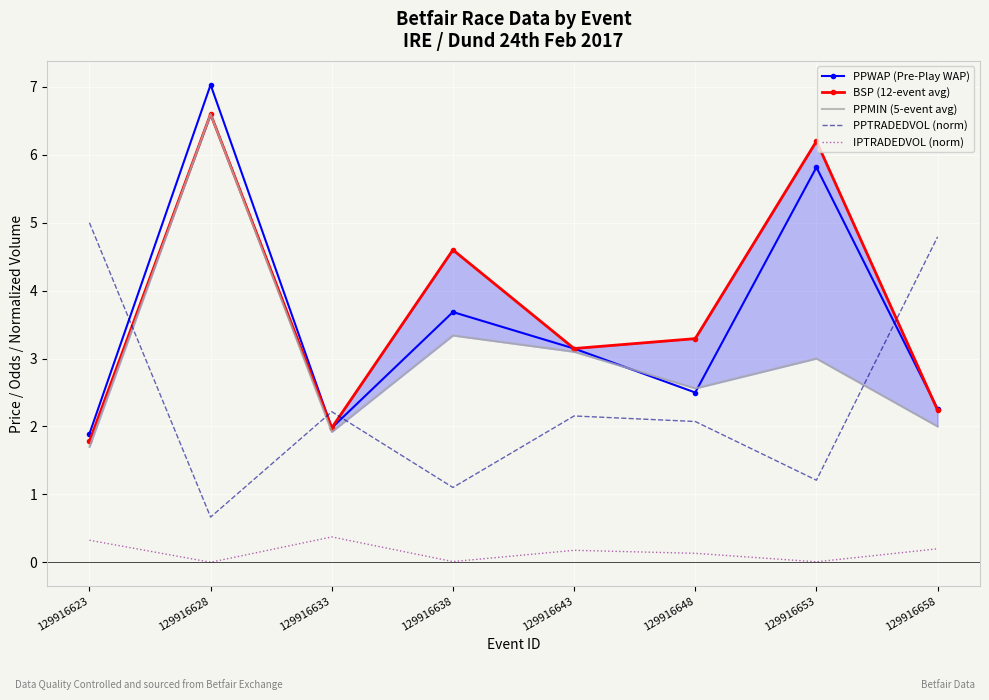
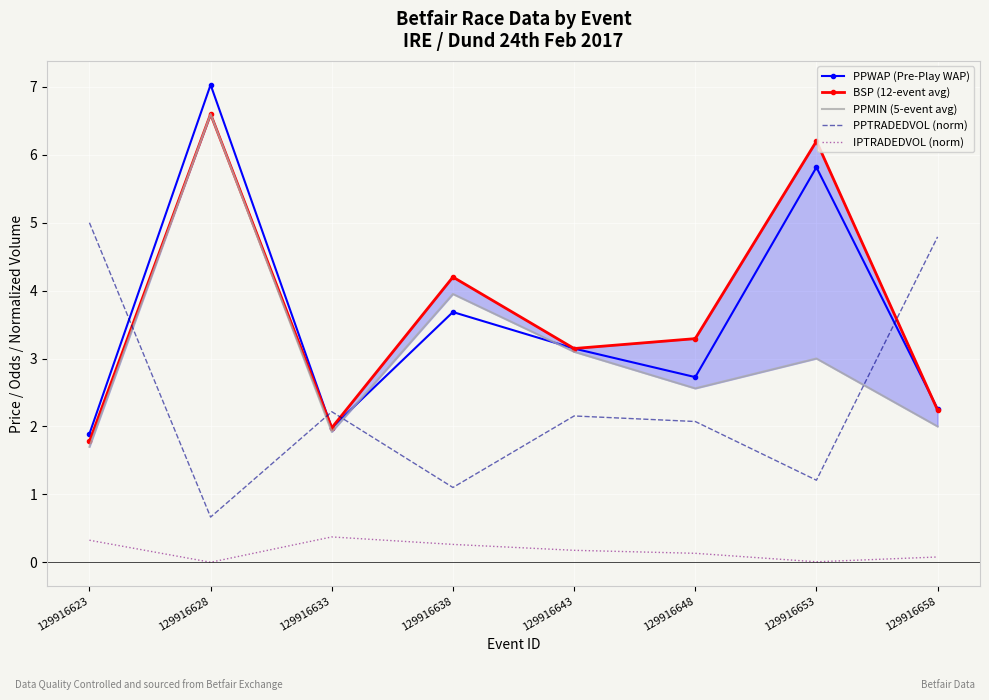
  {
    "PPWAP (Pre-Play WAP)": {
      "129916623": 1.9,
      "129916628": 7.0,
      "129916638": 3.7,
-     "129916648": 2.5,
+     "129916648": 2.7,
      "129916653": 5.8
    },
    "BSP (12-event avg)": {
      "129916623": 1.8,
-     "129916638": 4.6,
+     "129916638": 4.2,
      "129916648": 3.3,
      "129916653": 6.2
    },
    "PPMIN (5-event avg)": {
      "129916623": 1.7,
      "129916633": 1.9,
-     "129916638": 3.3,
+     "129916638": 4.0,
      "129916643": 3.1,
      "129916648": 2.6,
      "129916653": 3.0,
      "129916658": 2.0
    },
    "PPTRADEDVOL (norm)": {
      "129916623": 5.0,
      "129916628": 0.7,
      "129916633": 2.2,
      "129916638": 1.1,
      "129916643": 2.2,
      "129916648": 2.1,
      "129916653": 1.2,
      "129916658": 4.8
    },
    "IPTRADEDVOL (norm)": {
      "129916623": 0.3,
      "129916628": 0.0,
      "129916633": 0.4,
-     "129916638": 0.0,
+     "129916638": 0.3,
      "129916643": 0.2,
      "129916648": 0.1,
      "129916653": 0.0,
-     "129916658": 0.2
+     "129916658": 0.1
    }
  }
